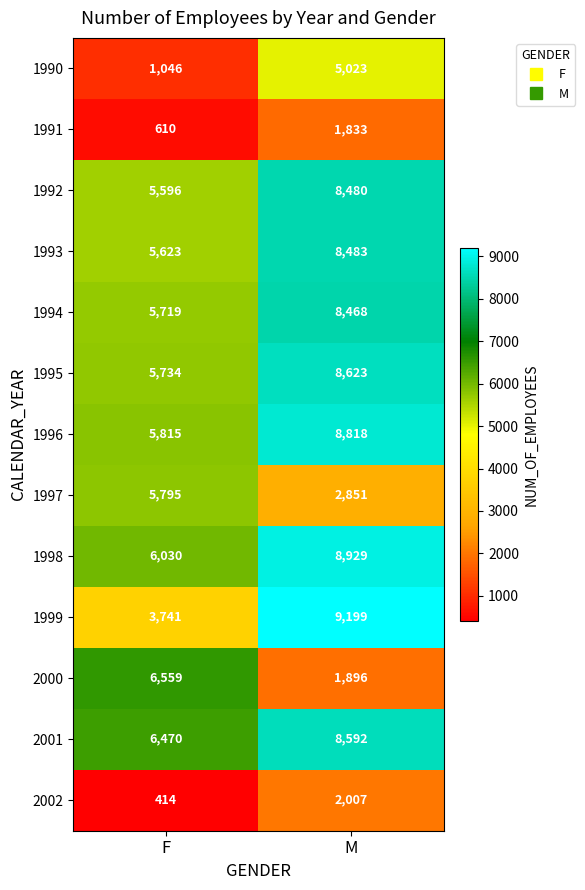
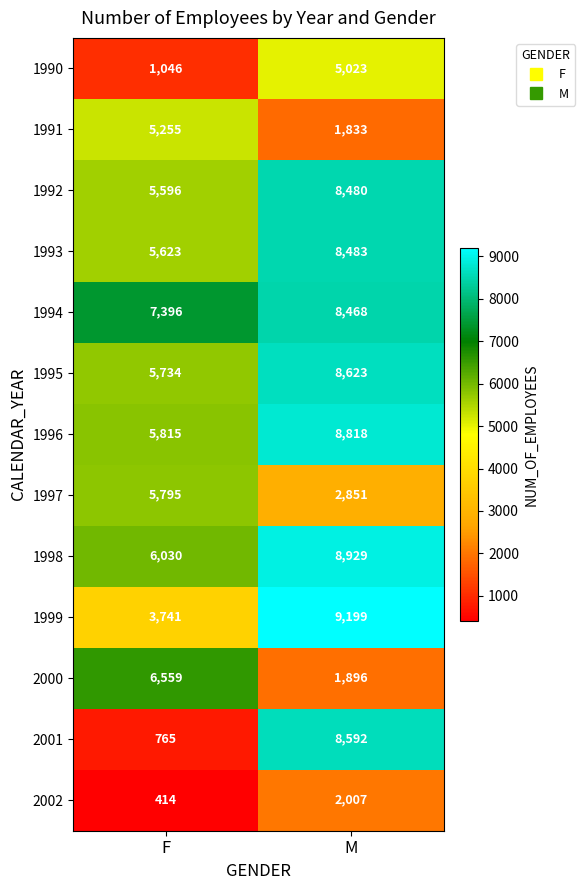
  {
    "1990": {
      "F": "1,046",
      "M": "5,023"
    },
    "1991": {
-     "F": "610",
+     "F": "5,255",
      "M": "1,833"
    },
    "1992": {
      "F": "5,596",
      "M": "8,480"
    },
    "1993": {
      "F": "5,623",
      "M": "8,483"
    },
    "1994": {
-     "F": "5,719",
+     "F": "7,396",
      "M": "8,468"
    },
    "1995": {
      "F": "5,734",
      "M": "8,623"
    },
    "1996": {
      "F": "5,815",
      "M": "8,818"
    },
    "1997": {
      "F": "5,795",
      "M": "2,851"
    },
    "1998": {
      "F": "6,030",
      "M": "8,929"
    },
    "1999": {
      "F": "3,741",
      "M": "9,199"
    },
    "2000": {
      "F": "6,559",
      "M": "1,896"
    },
    "2001": {
-     "F": "6,470",
+     "F": "765",
      "M": "8,592"
    },
    "2002": {
      "F": "414",
      "M": "2,007"
    }
  }
